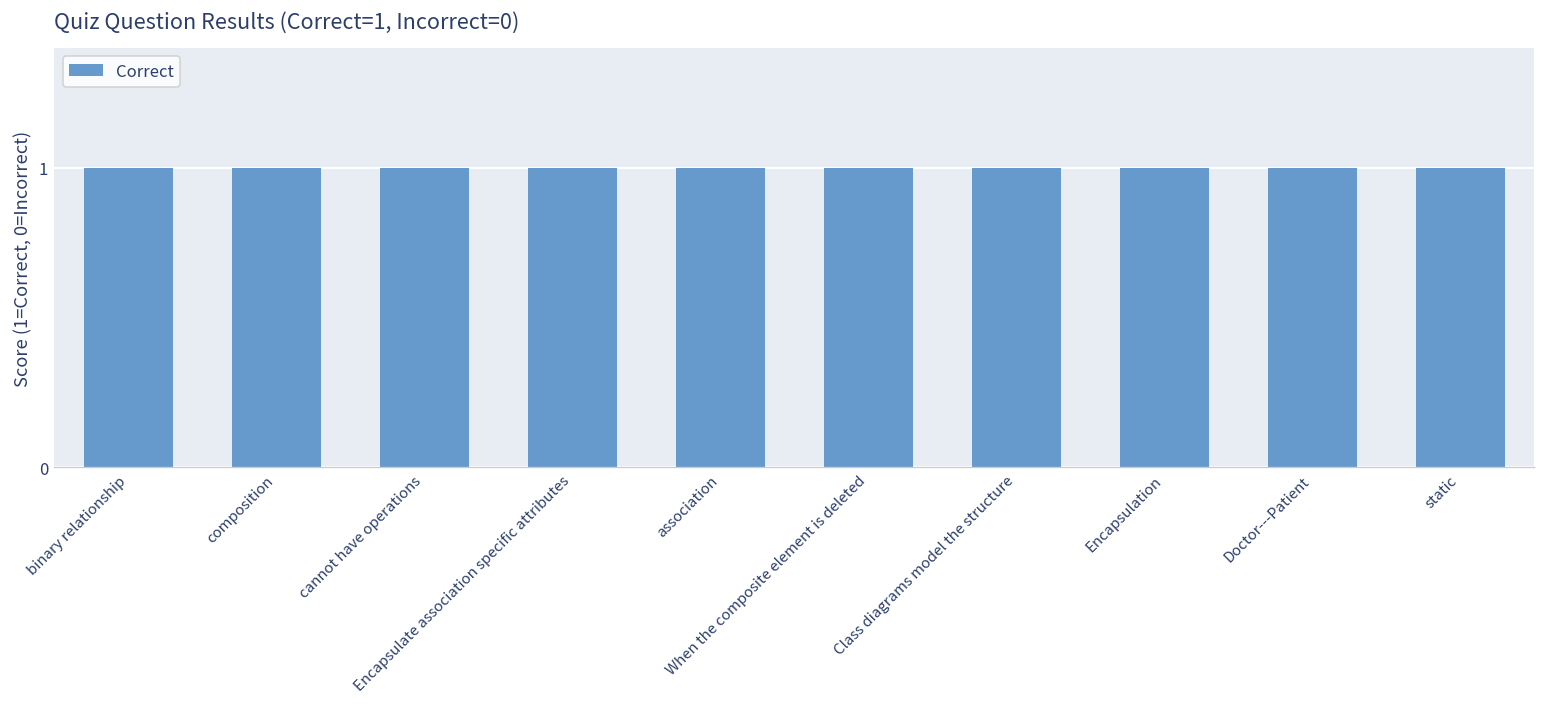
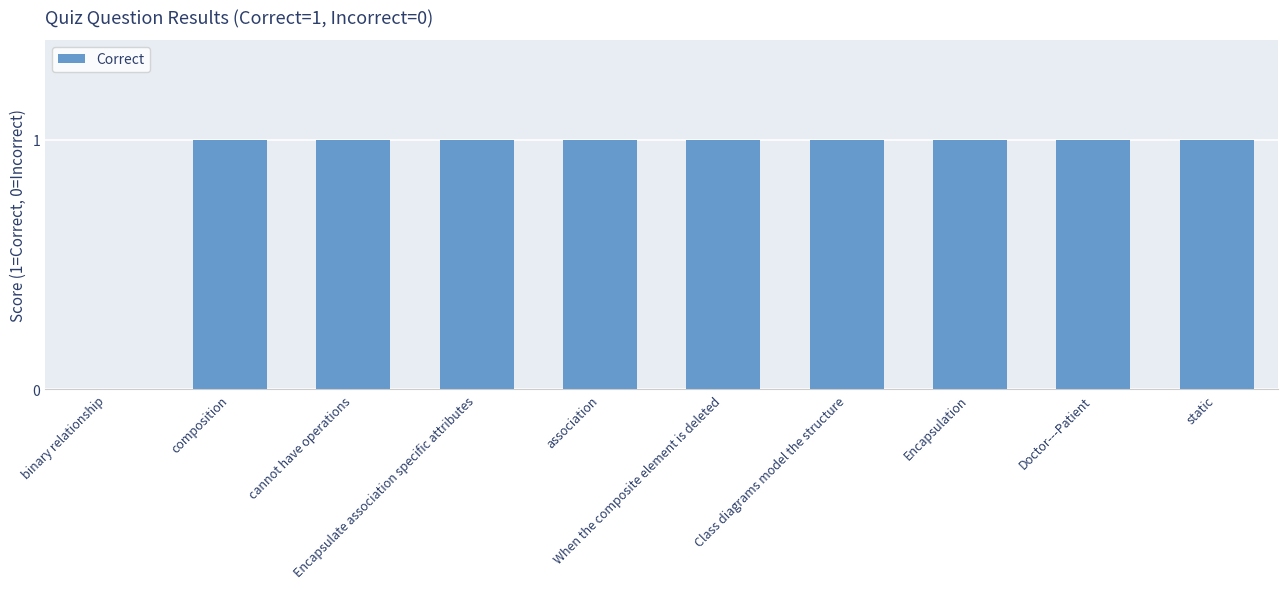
  {
-   "binary relationship": 1,
+   "binary relationship": 0,
    "composition": 1,
    "cannot have operations": 1,
    "Encapsulate association specific attributes": 1,
    "association": 1,
    "When the composite element is deleted": 1,
    "Class diagrams model the structure": 1,
    "Encapsulation": 1,
    "Doctor---Patient": 1,
    "static": 1
  }
